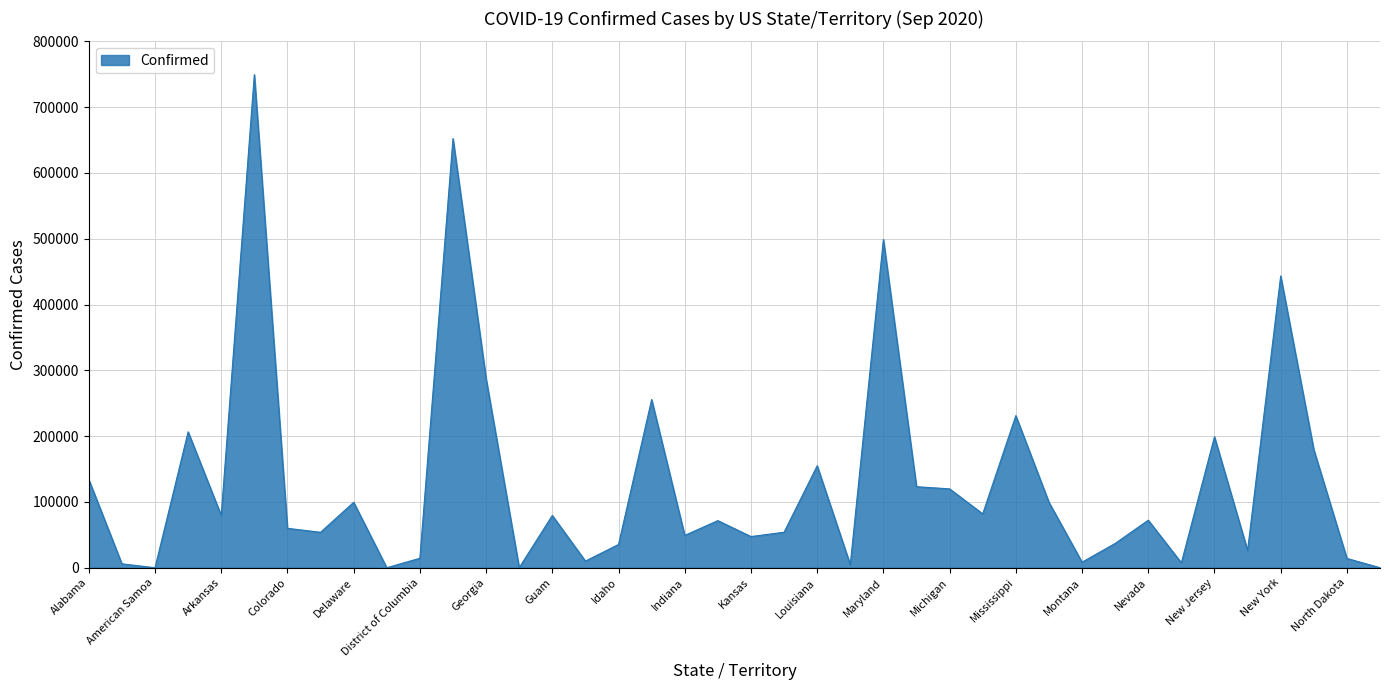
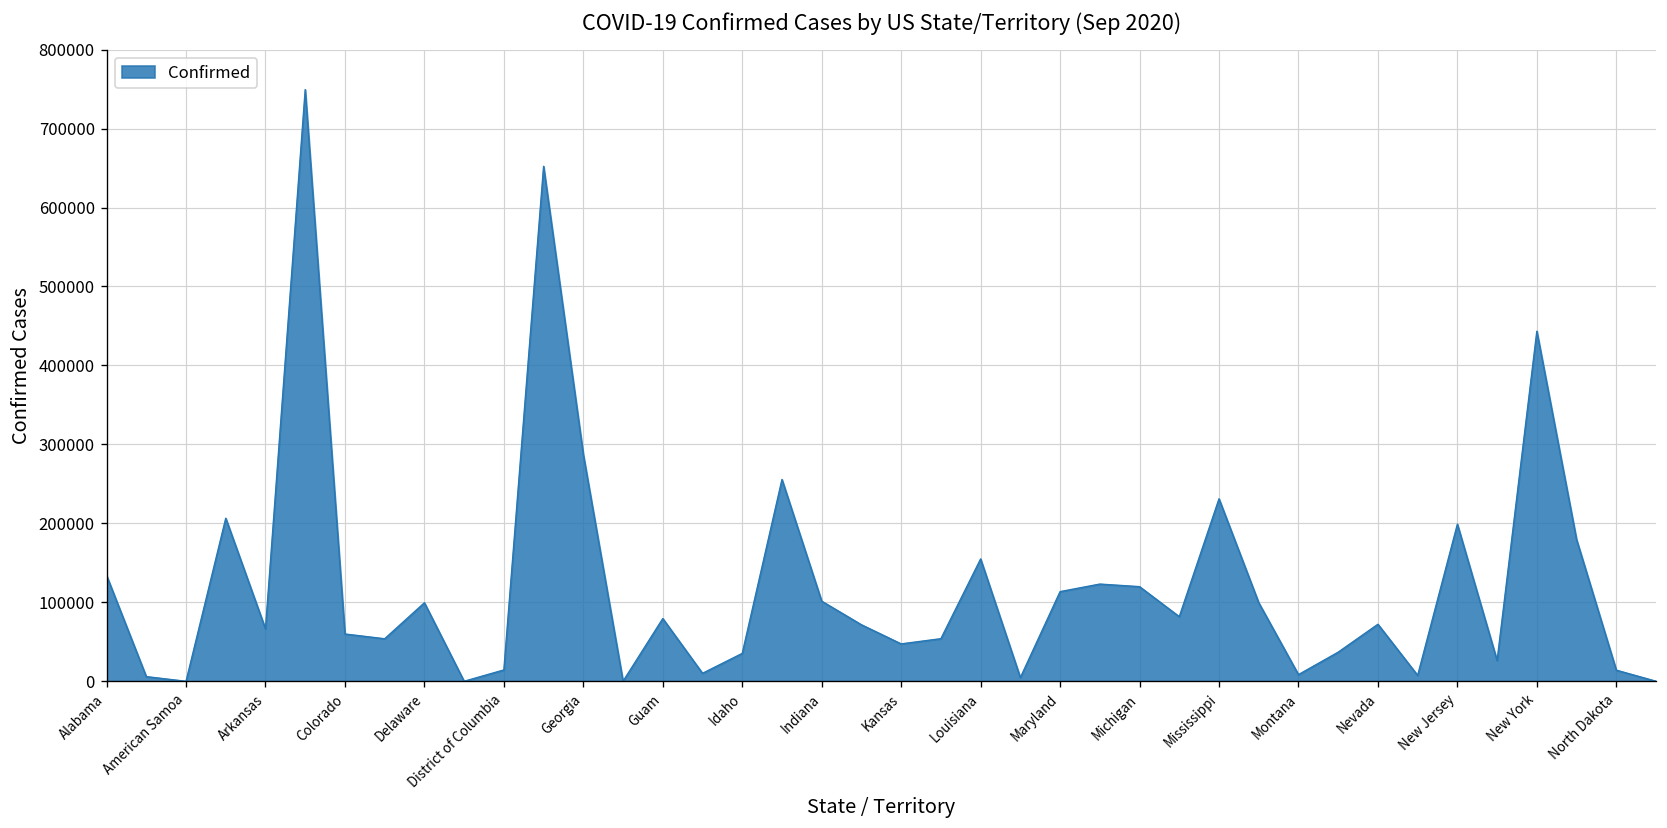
  {
    "Alabama": 130000,
    "American Samoa": 0,
-   "Arkansas": 80000,
+   "Arkansas": 70000,
    "Colorado": 60000,
    "Delaware": 100000,
    "District of Columbia": 10000,
    "Georgia": 290000,
    "Guam": 80000,
    "Idaho": 40000,
-   "Indiana": 50000,
+   "Indiana": 100000,
    "Kansas": 50000,
    "Louisiana": 150000,
-   "Maryland": 500000,
+   "Maryland": 110000,
    "Michigan": 120000,
    "Mississippi": 230000,
    "Montana": 10000,
    "Nevada": 70000,
    "New Jersey": 200000,
    "New York": 440000,
    "North Dakota": 10000
  }
